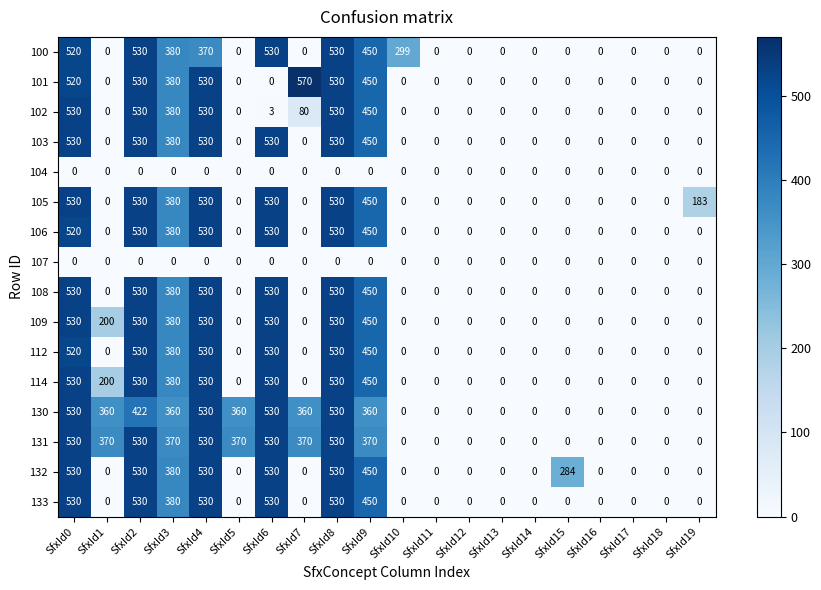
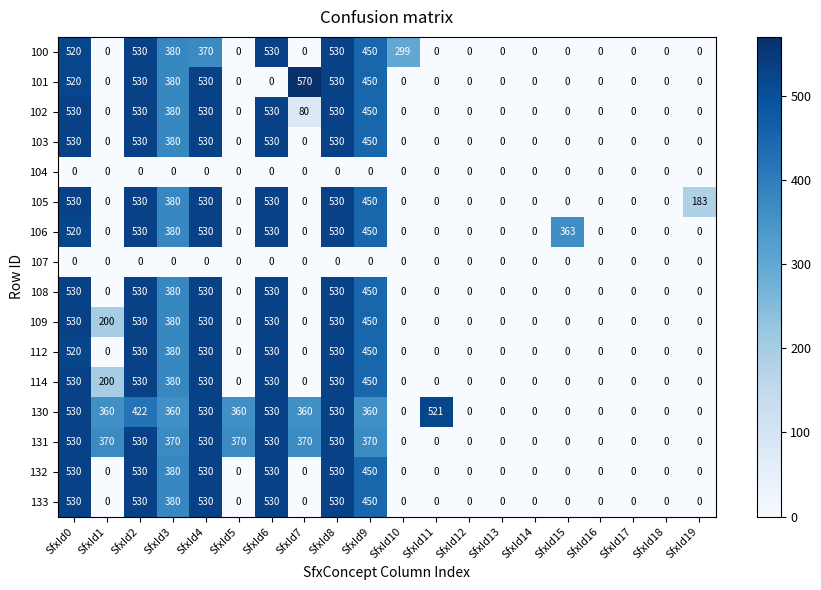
  {
    "102": {
      "SfxId0": 530,
      "SfxId1": 0,
      "SfxId2": 530,
      "SfxId3": 380,
      "SfxId4": 530,
      "SfxId5": 0,
-     "SfxId6": 3,
+     "SfxId6": 530,
      "SfxId7": 80,
      "SfxId8": 530,
      "SfxId9": 450,
      "SfxId10": 0,
      "SfxId11": 0,
      "SfxId12": 0,
      "SfxId13": 0,
      "SfxId14": 0,
      "SfxId15": 0,
      "SfxId16": 0,
      "SfxId17": 0,
      "SfxId18": 0,
      "SfxId19": 0
    },
    "106": {
      "SfxId0": 520,
      "SfxId1": 0,
      "SfxId2": 530,
      "SfxId3": 380,
      "SfxId4": 530,
      "SfxId5": 0,
      "SfxId6": 530,
      "SfxId7": 0,
      "SfxId8": 530,
      "SfxId9": 450,
      "SfxId10": 0,
      "SfxId11": 0,
      "SfxId12": 0,
      "SfxId13": 0,
      "SfxId14": 0,
-     "SfxId15": 0,
+     "SfxId15": 363,
      "SfxId16": 0,
      "SfxId17": 0,
      "SfxId18": 0,
      "SfxId19": 0
    },
    "130": {
      "SfxId0": 530,
      "SfxId1": 360,
      "SfxId2": 422,
      "SfxId3": 360,
      "SfxId4": 530,
      "SfxId5": 360,
      "SfxId6": 530,
      "SfxId7": 360,
      "SfxId8": 530,
      "SfxId9": 360,
      "SfxId10": 0,
-     "SfxId11": 0,
+     "SfxId11": 521,
      "SfxId12": 0,
      "SfxId13": 0,
      "SfxId14": 0,
      "SfxId15": 0,
      "SfxId16": 0,
      "SfxId17": 0,
      "SfxId18": 0,
      "SfxId19": 0
    },
    "132": {
      "SfxId0": 530,
      "SfxId1": 0,
      "SfxId2": 530,
      "SfxId3": 380,
      "SfxId4": 530,
      "SfxId5": 0,
      "SfxId6": 530,
      "SfxId7": 0,
      "SfxId8": 530,
      "SfxId9": 450,
      "SfxId10": 0,
      "SfxId11": 0,
      "SfxId12": 0,
      "SfxId13": 0,
      "SfxId14": 0,
-     "SfxId15": 284,
+     "SfxId15": 0,
      "SfxId16": 0,
      "SfxId17": 0,
      "SfxId18": 0,
      "SfxId19": 0
    }
  }
